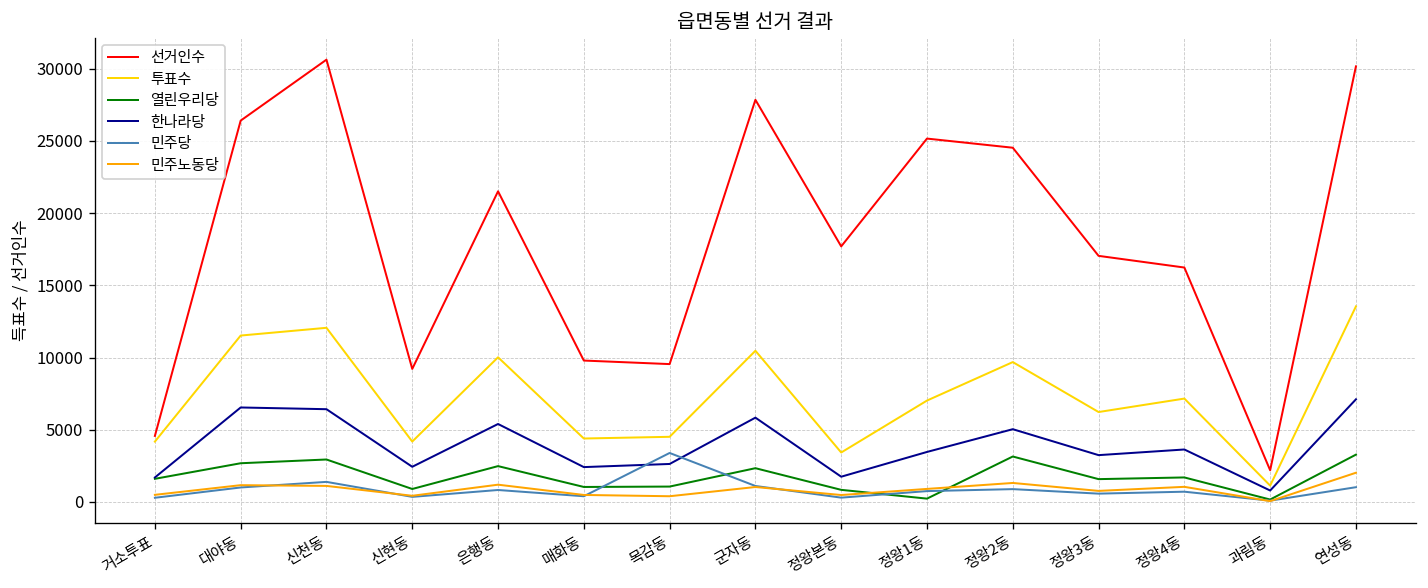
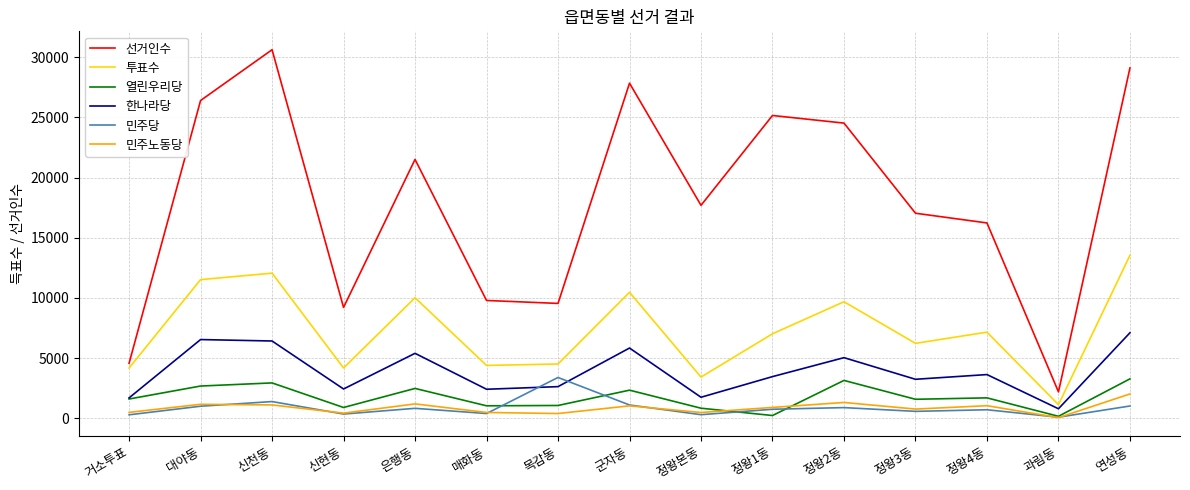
  {
    "선거인수": {
      "거소투표": 4600,
      "대야동": 26400,
      "신천동": 30600,
      "신현동": 9200,
      "은행동": 21500,
      "매화동": 9800,
      "목감동": 9500,
      "군자동": 27800,
      "정왕본동": 17700,
      "정왕1동": 25200,
      "정왕2동": 24500,
      "정왕3동": 17000,
      "정왕4동": 16200,
      "과림동": 2200,
-     "연성동": 30200
+     "연성동": 29100
    },
    "열린우리당": {
      "대야동": 2700,
      "신천동": 2900,
      "신현동": 900,
      "은행동": 2500,
      "매화동": 1000,
      "목감동": 1100,
      "군자동": 2300,
      "정왕본동": 800,
      "정왕1동": 200,
      "정왕2동": 3100,
      "정왕3동": 1600,
      "정왕4동": 1700,
      "연성동": 3300
    },
    "한나라당": {
      "대야동": 6500,
      "신천동": 6400,
      "신현동": 2400,
      "은행동": 5400,
      "매화동": 2400,
      "목감동": 2600,
      "군자동": 5800,
      "정왕본동": 1800,
      "정왕1동": 3500,
      "정왕2동": 5000,
      "정왕3동": 3200,
      "정왕4동": 3600,
      "과림동": 800,
      "연성동": 7100
    },
    "민주당": {
      "신천동": 1400,
      "은행동": 800,
      "목감동": 3400,
      "정왕2동": 900,
      "정왕4동": 700,
      "연성동": 1000
    }
  }
